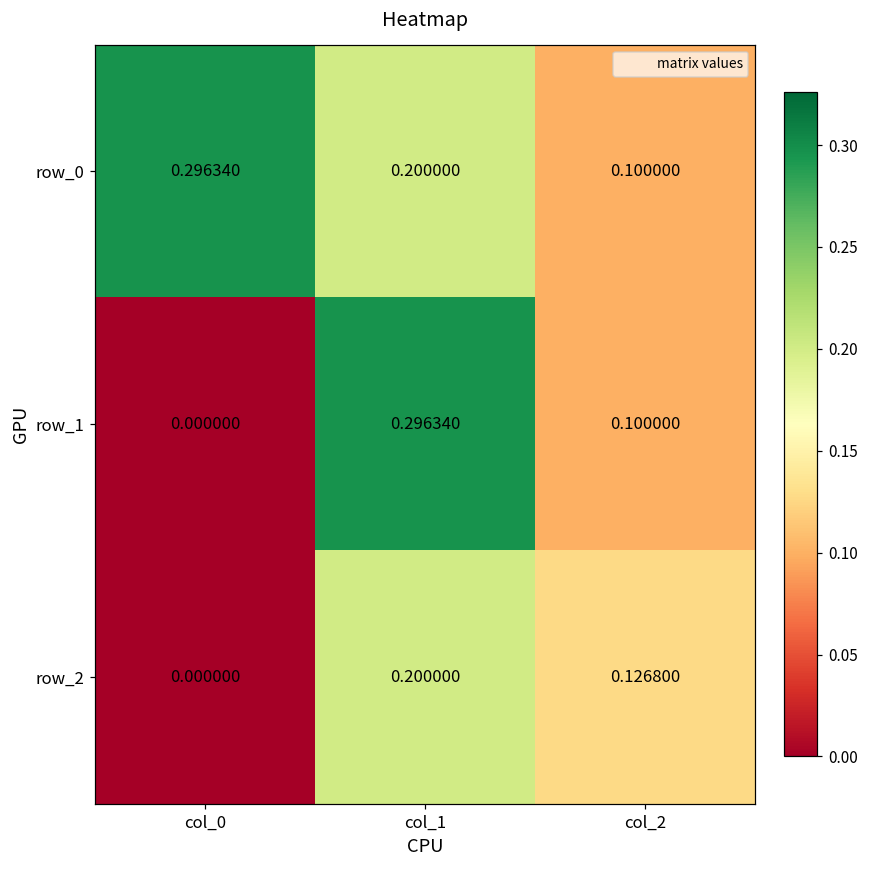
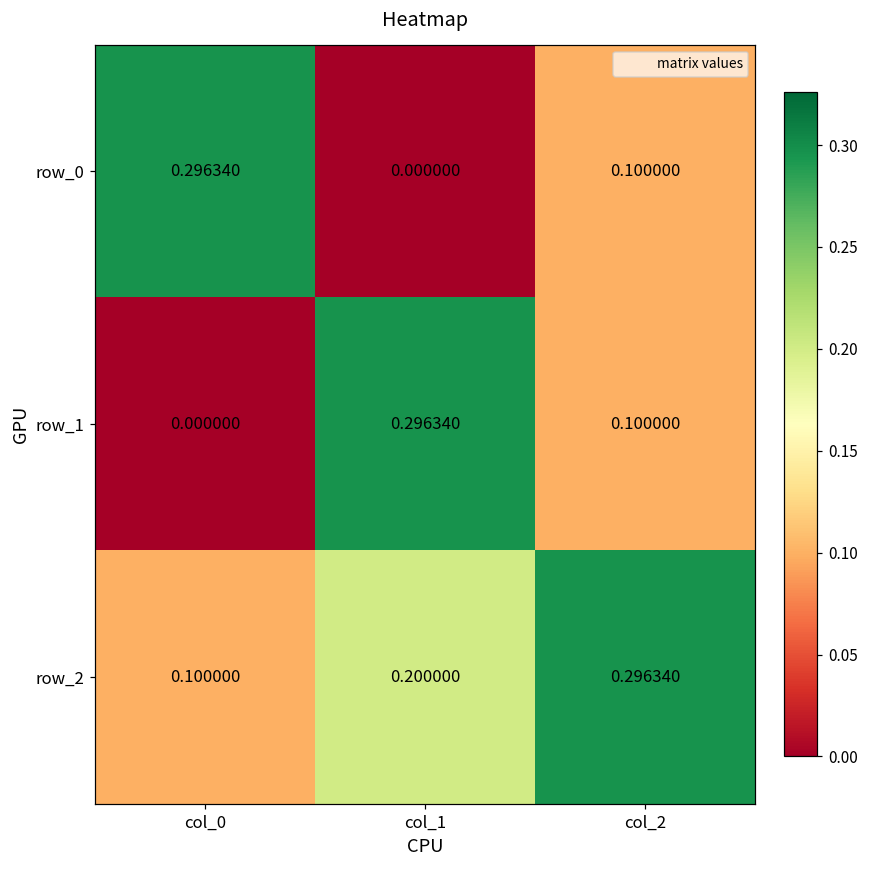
  {
    "row_0": {
      "col_0": 0.296340,
-     "col_1": 0.200000,
+     "col_1": 0.000000,
      "col_2": 0.100000
    },
    "row_1": {
      "col_0": 0.000000,
      "col_1": 0.296340,
      "col_2": 0.100000
    },
    "row_2": {
-     "col_0": 0.000000,
+     "col_0": 0.100000,
      "col_1": 0.200000,
-     "col_2": 0.126800
+     "col_2": 0.296340
    }
  }
